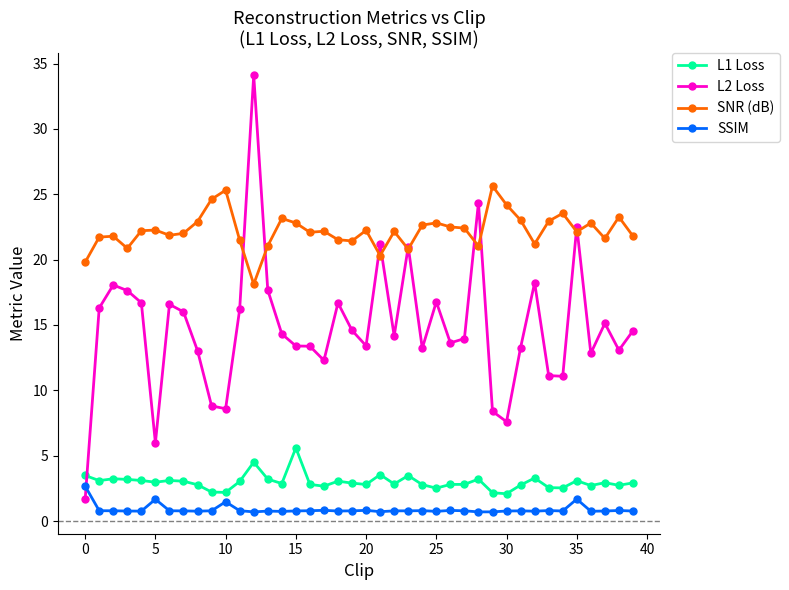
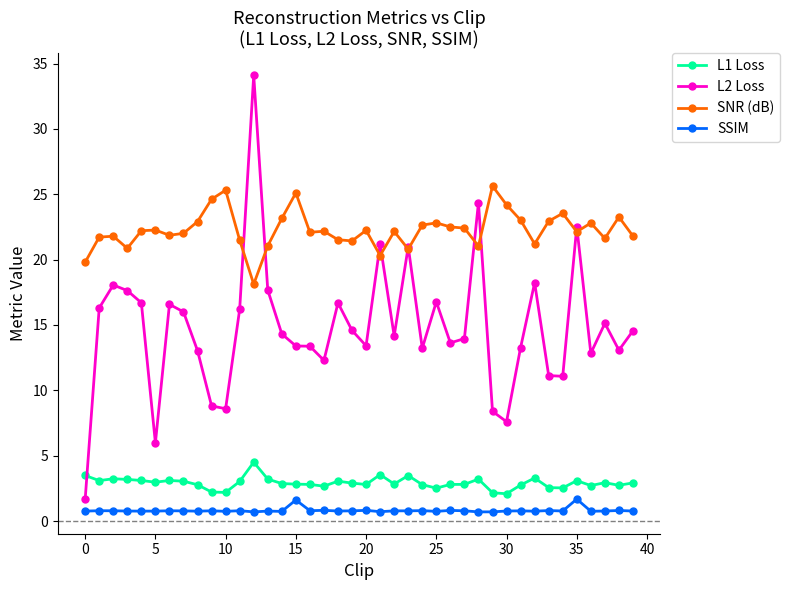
  {
    "L1 Loss": {
      "0": 3.5,
      "5": 3.0,
      "10": 2.2,
-     "15": 5.6,
+     "15": 2.8,
      "20": 2.8,
      "25": 2.5,
      "30": 2.1,
      "35": 3.1
    },
    "L2 Loss": {
      "0": 1.7,
      "5": 6.0,
      "10": 8.6,
      "15": 13.4,
      "20": 13.4,
      "25": 16.8,
      "30": 7.6,
      "35": 22.5
    },
    "SNR (dB)": {
      "0": 19.8,
      "5": 22.3,
      "10": 25.3,
-     "15": 22.8,
+     "15": 25.1,
      "20": 22.2,
      "25": 22.8,
      "30": 24.2,
      "35": 22.1
    },
    "SSIM": {
-     "0": 2.7,
-     "5": 1.7,
-     "10": 1.5,
-     "15": 0.8,
+     "0": 0.8,
+     "5": 0.8,
+     "10": 0.7,
+     "15": 1.6,
      "20": 0.8,
      "25": 0.7,
      "30": 0.8,
      "35": 1.7
    }
  }
